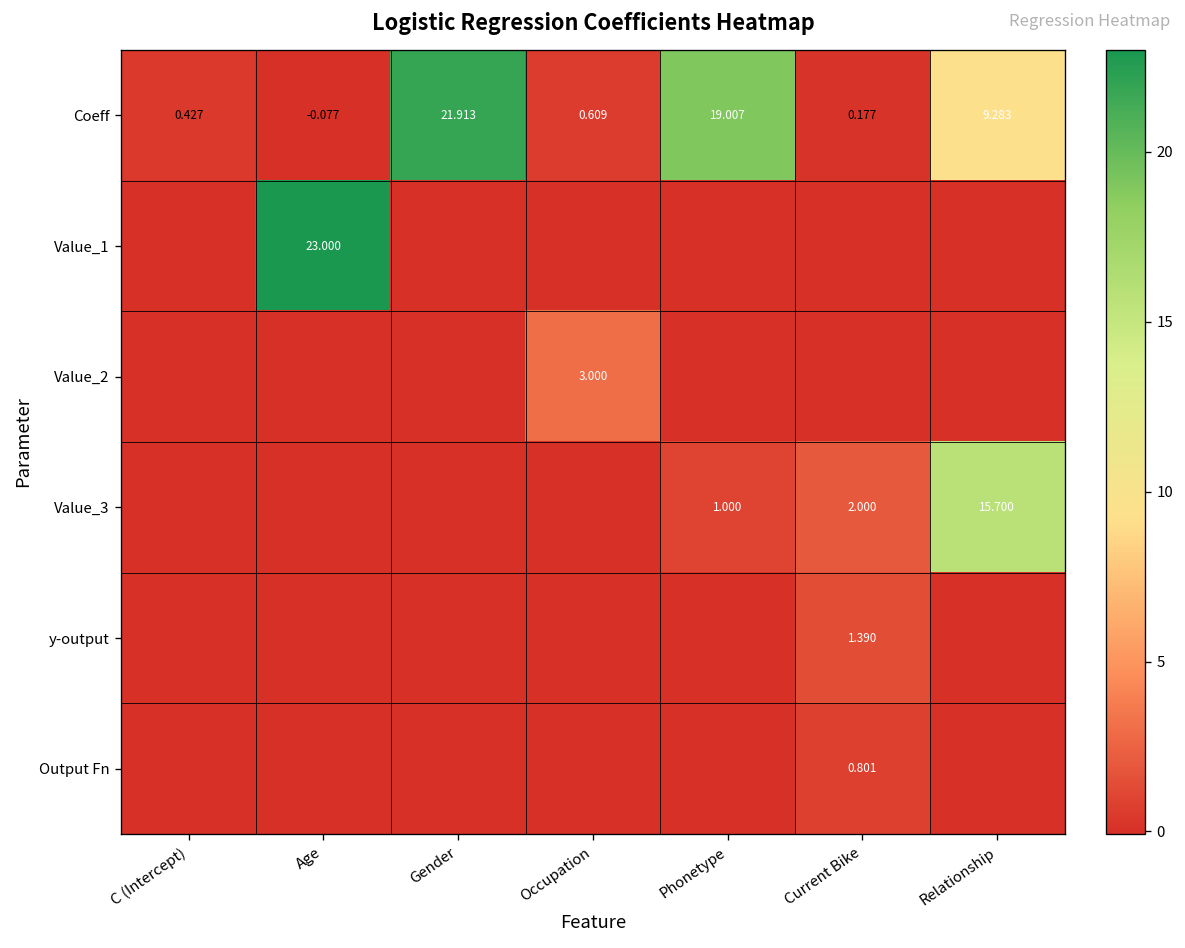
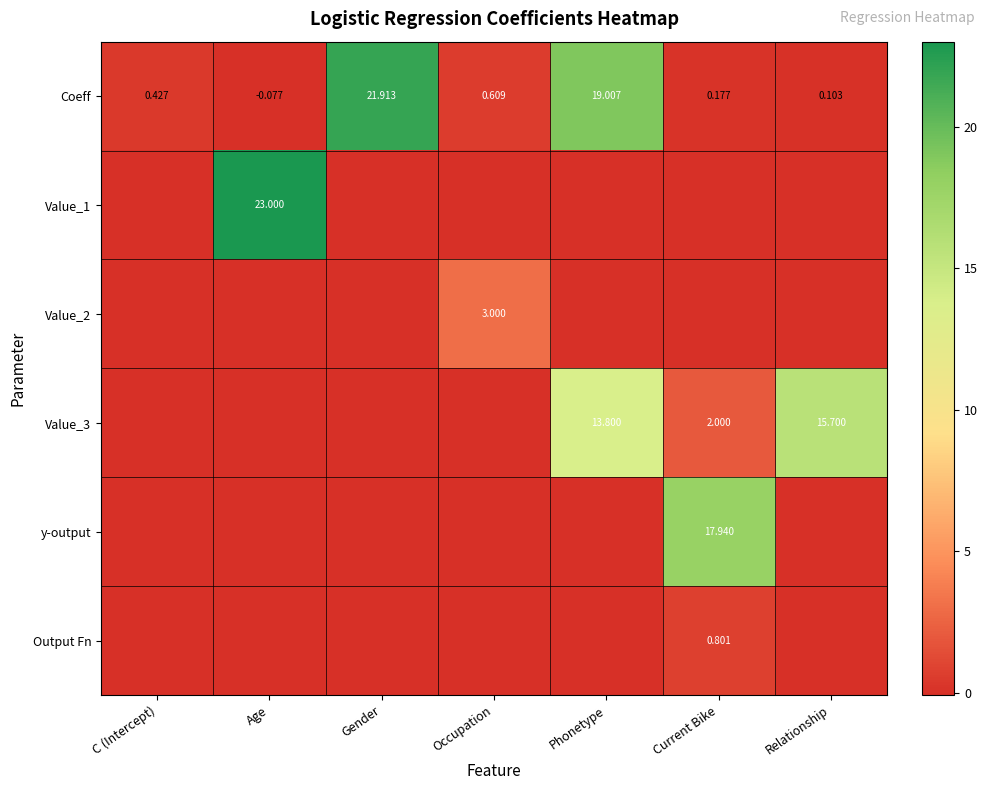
  {
    "Coeff": {
      "C (Intercept)": 0.427,
      "Age": -0.077,
      "Gender": 21.913,
      "Occupation": 0.609,
      "Phonetype": 19.007,
      "Current Bike": 0.177,
-     "Relationship": 9.283
+     "Relationship": 0.103
    },
    "Value_1": {
      "Age": 23.000
    },
    "Value_2": {
      "Occupation": 3.000
    },
    "Value_3": {
-     "Phonetype": 1.000,
+     "Phonetype": 13.800,
      "Current Bike": 2.000,
      "Relationship": 15.700
    },
    "y-output": {
-     "Current Bike": 1.390
+     "Current Bike": 17.940
    },
    "Output Fn": {
      "Current Bike": 0.801
    }
  }
